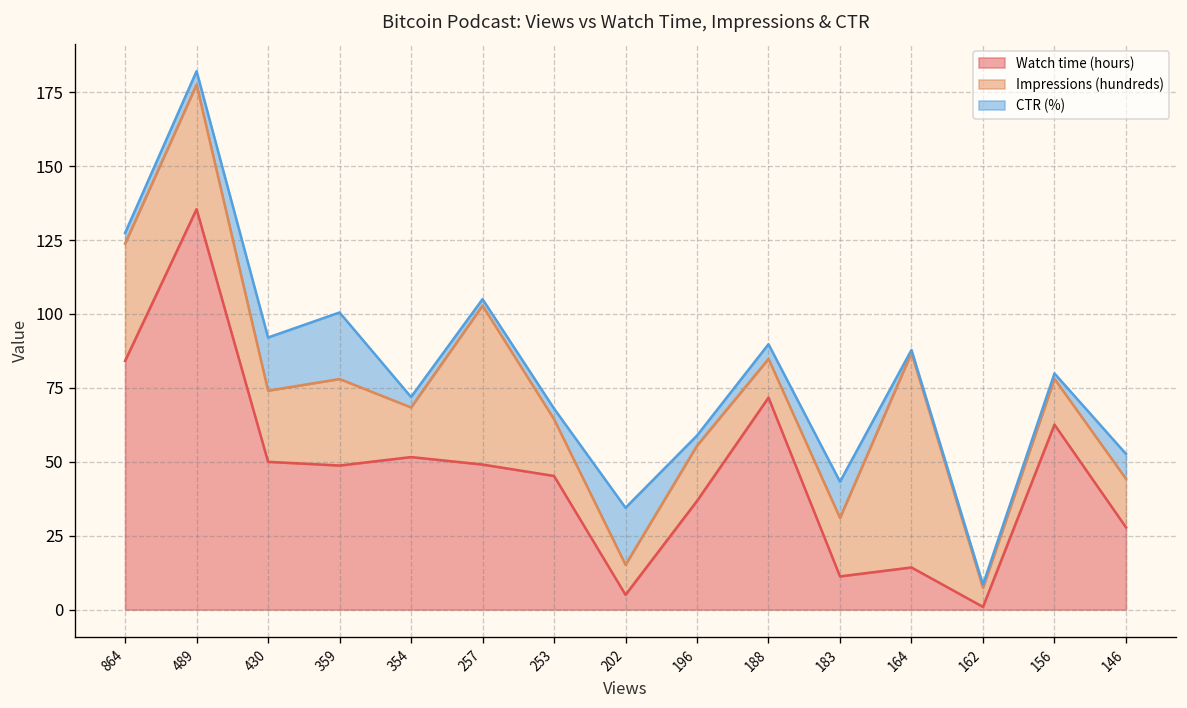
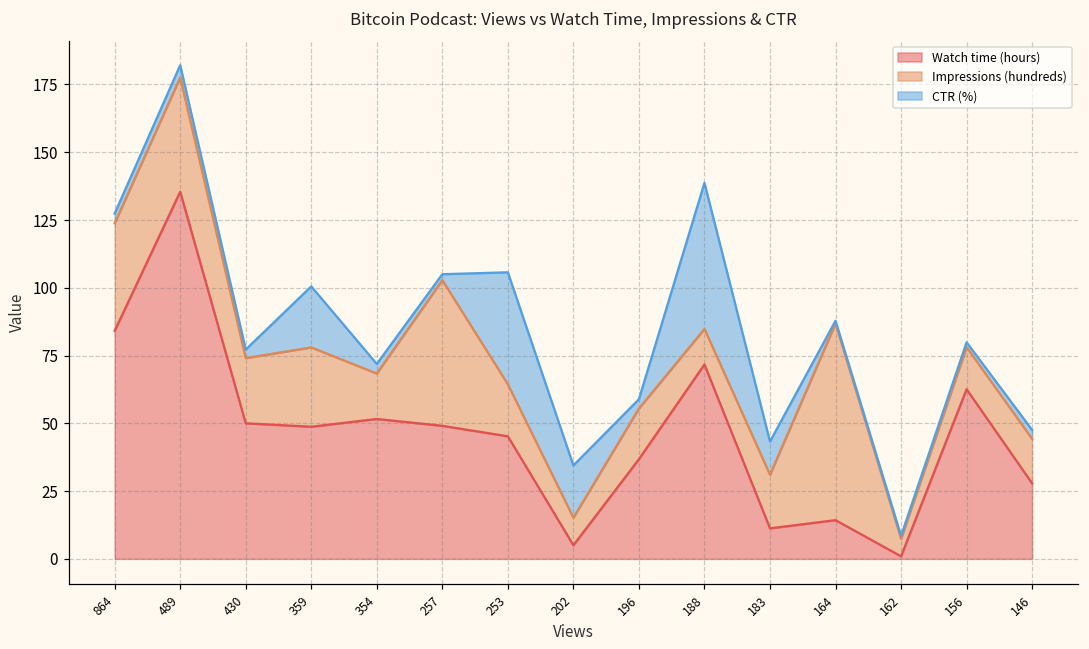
  {
    "CTR (%)": {
      "864": 4,
      "489": 5,
-     "430": 18,
+     "430": 3,
      "359": 23,
      "354": 4,
      "257": 2,
-     "253": 4,
+     "253": 41,
      "202": 19,
      "196": 3,
-     "188": 5,
+     "188": 54,
      "183": 12,
      "162": 1,
      "156": 2,
-     "146": 8
+     "146": 3
    }
  }
